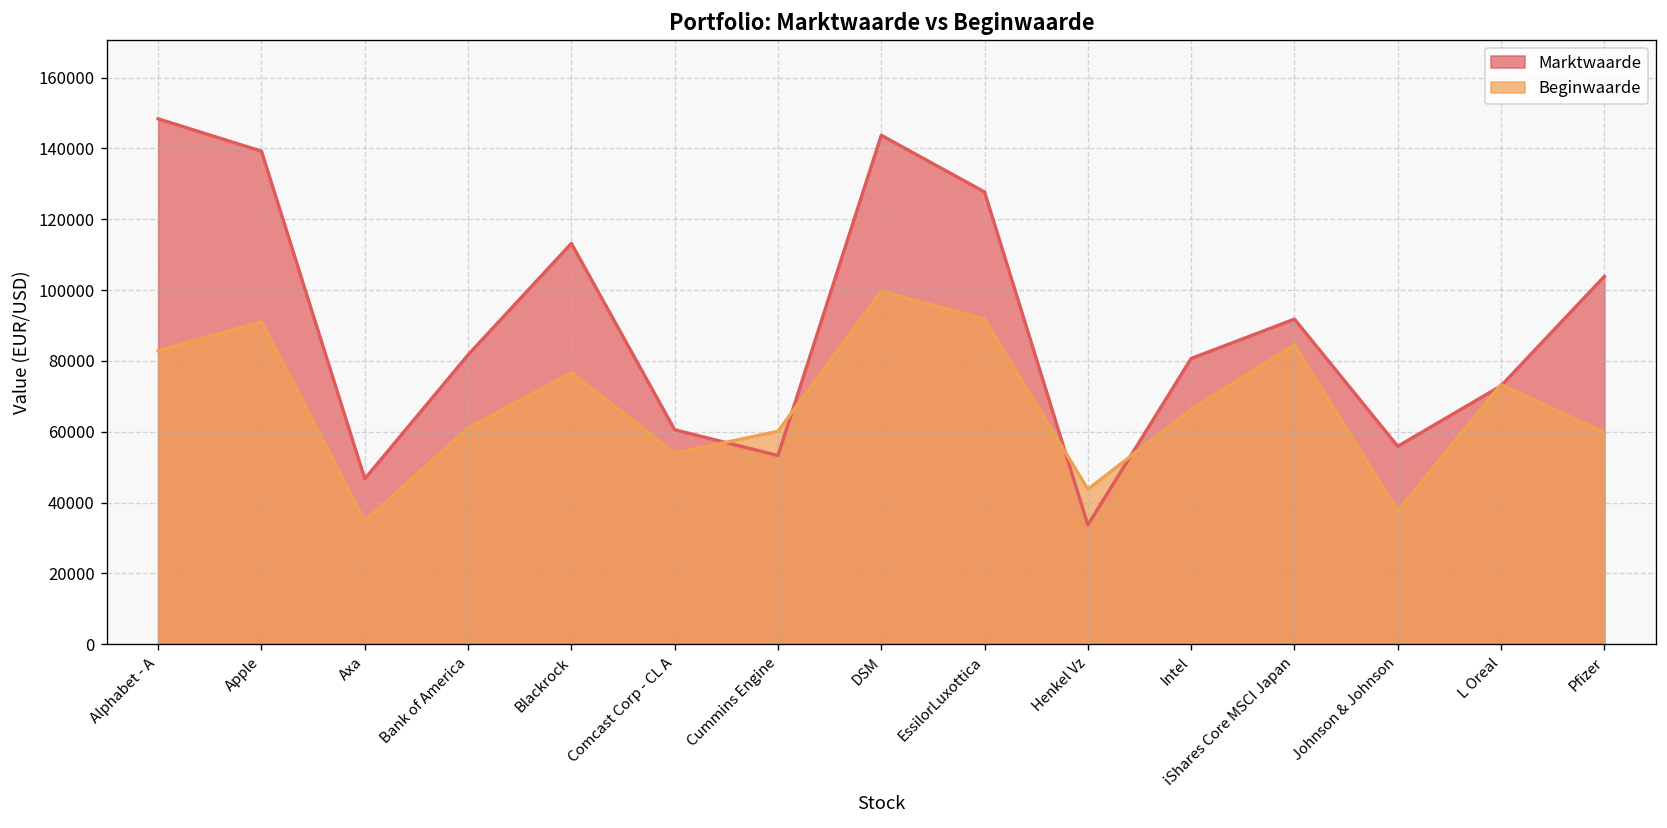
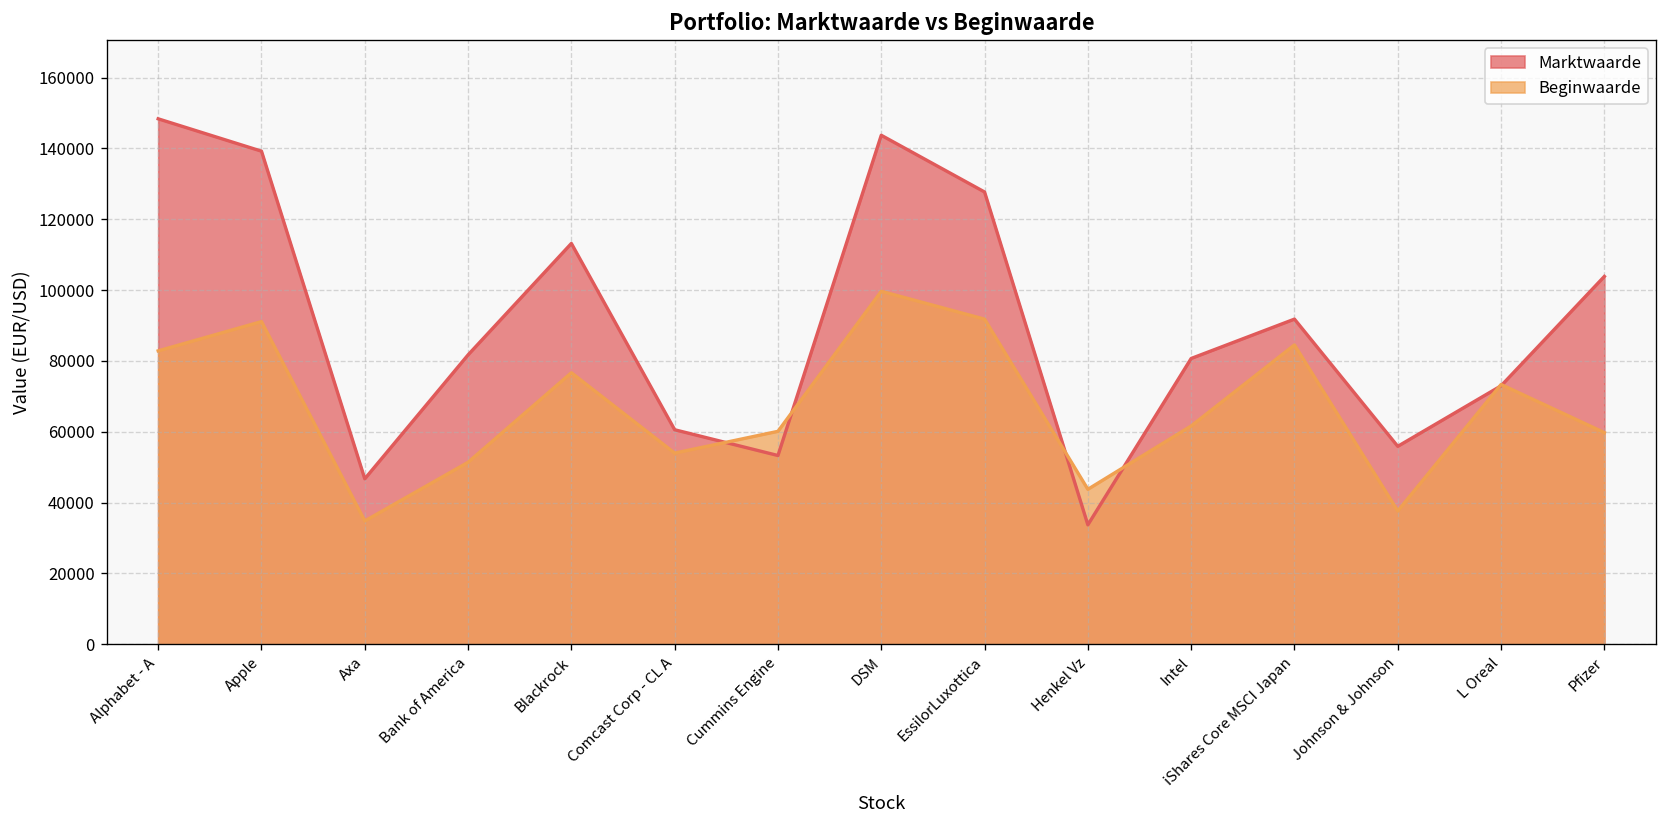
  {
    "Marktwaarde": {
      "Alphabet - A": 148000,
      "Apple": 139000,
      "Axa": 47000,
      "Bank of America": 82000,
      "Blackrock": 113000,
      "Comcast Corp - CL A": 61000,
      "Cummins Engine": 53000,
      "DSM": 144000,
      "EssilorLuxottica": 128000,
      "Henkel Vz": 34000,
      "Intel": 81000,
      "iShares Core MSCI Japan": 92000,
      "Johnson & Johnson": 56000,
      "Pfizer": 104000
    },
    "Beginwaarde": {
      "Alphabet - A": 83000,
      "Apple": 91000,
      "Axa": 35000,
-     "Bank of America": 61000,
+     "Bank of America": 51000,
      "Blackrock": 77000,
      "Comcast Corp - CL A": 54000,
      "Cummins Engine": 60000,
      "DSM": 100000,
      "EssilorLuxottica": 92000,
      "Henkel Vz": 44000,
-     "Intel": 66000,
+     "Intel": 62000,
      "iShares Core MSCI Japan": 85000,
      "Johnson & Johnson": 38000,
      "Pfizer": 60000
    }
  }
